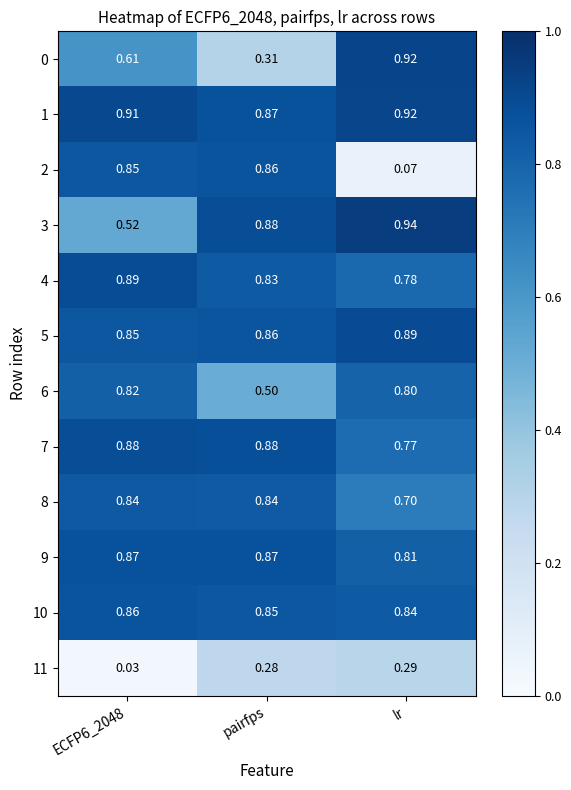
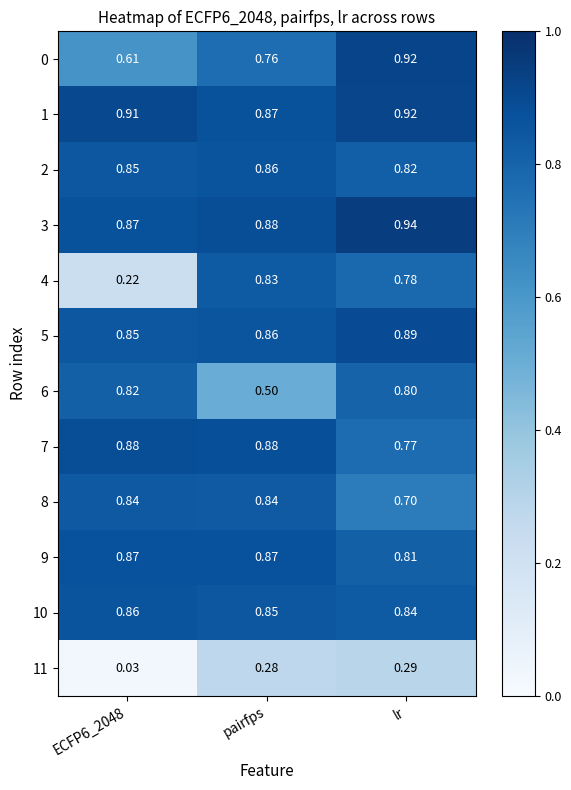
  {
    "0": {
      "ECFP6_2048": 0.61,
-     "pairfps": 0.31,
+     "pairfps": 0.76,
      "lr": 0.92
    },
    "1": {
      "ECFP6_2048": 0.91,
      "pairfps": 0.87,
      "lr": 0.92
    },
    "2": {
      "ECFP6_2048": 0.85,
      "pairfps": 0.86,
-     "lr": 0.07
+     "lr": 0.82
    },
    "3": {
-     "ECFP6_2048": 0.52,
+     "ECFP6_2048": 0.87,
      "pairfps": 0.88,
      "lr": 0.94
    },
    "4": {
-     "ECFP6_2048": 0.89,
+     "ECFP6_2048": 0.22,
      "pairfps": 0.83,
      "lr": 0.78
    },
    "5": {
      "ECFP6_2048": 0.85,
      "pairfps": 0.86,
      "lr": 0.89
    },
    "6": {
      "ECFP6_2048": 0.82,
      "pairfps": 0.50,
      "lr": 0.80
    },
    "7": {
      "ECFP6_2048": 0.88,
      "pairfps": 0.88,
      "lr": 0.77
    },
    "8": {
      "ECFP6_2048": 0.84,
      "pairfps": 0.84,
      "lr": 0.70
    },
    "9": {
      "ECFP6_2048": 0.87,
      "pairfps": 0.87,
      "lr": 0.81
    },
    "10": {
      "ECFP6_2048": 0.86,
      "pairfps": 0.85,
      "lr": 0.84
    },
    "11": {
      "ECFP6_2048": 0.03,
      "pairfps": 0.28,
      "lr": 0.29
    }
  }
